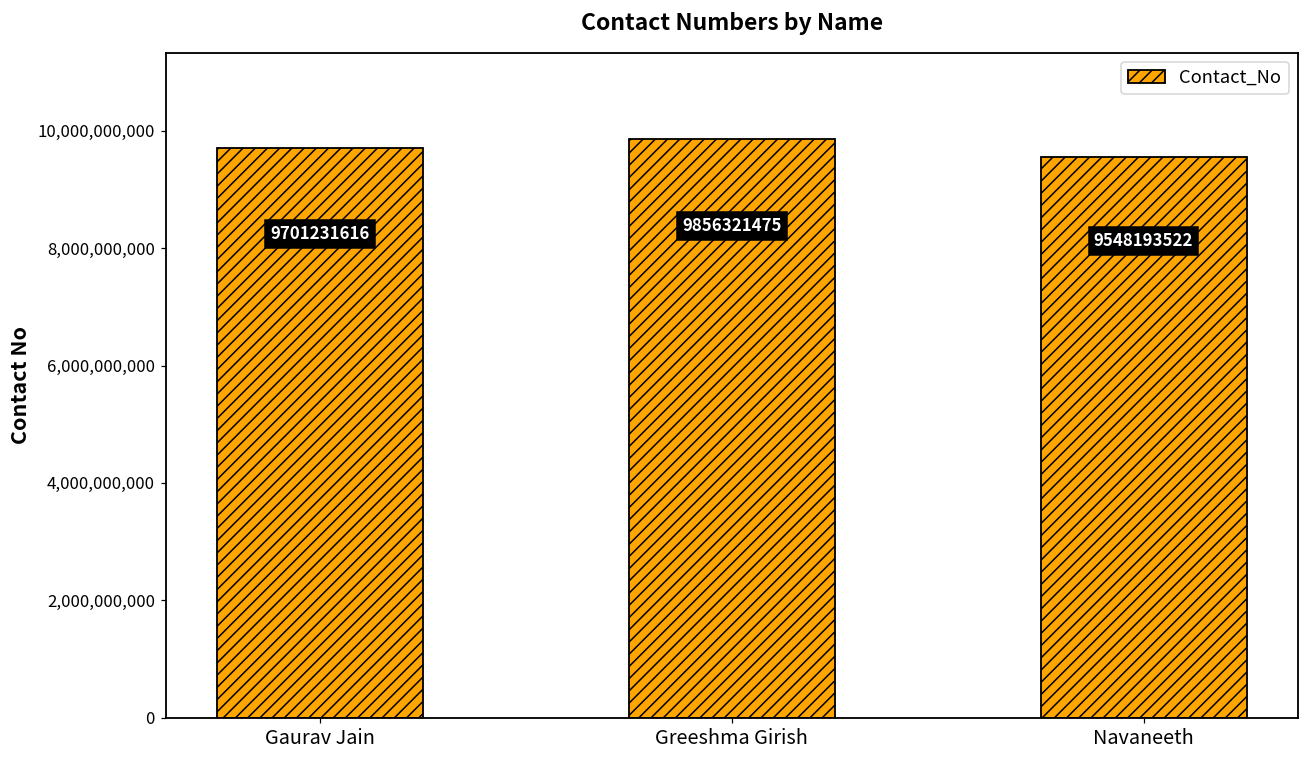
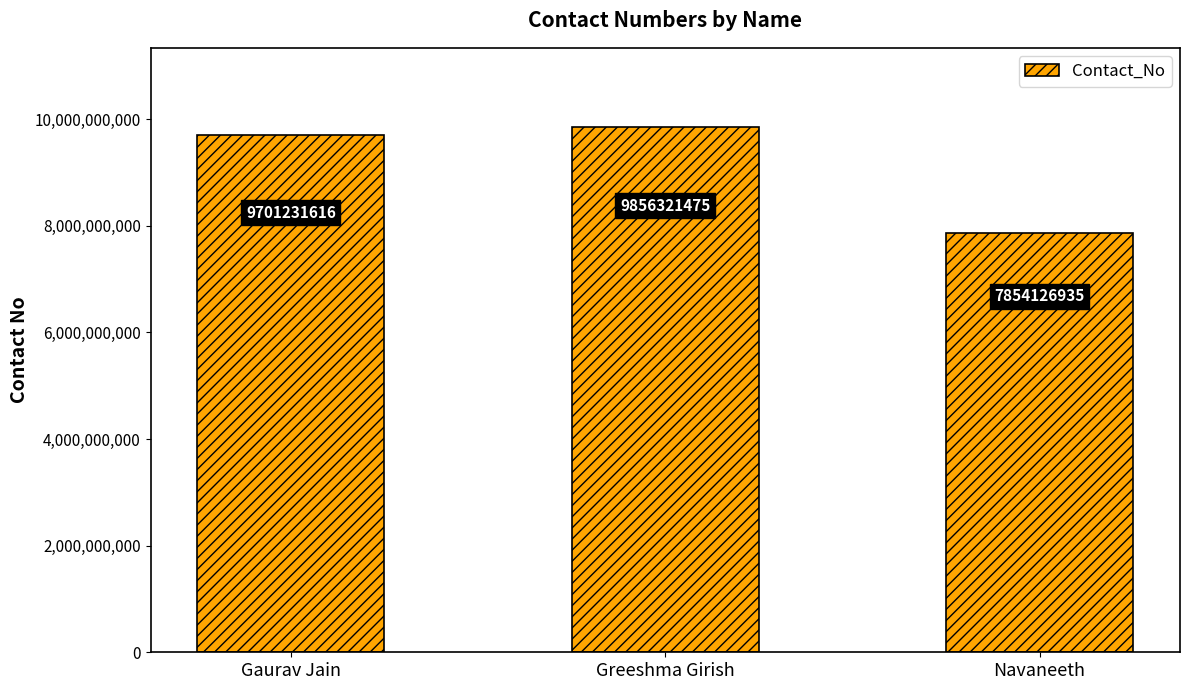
  {
-   "Navaneeth": 9548193522
+   "Navaneeth": 7854126935
  }
